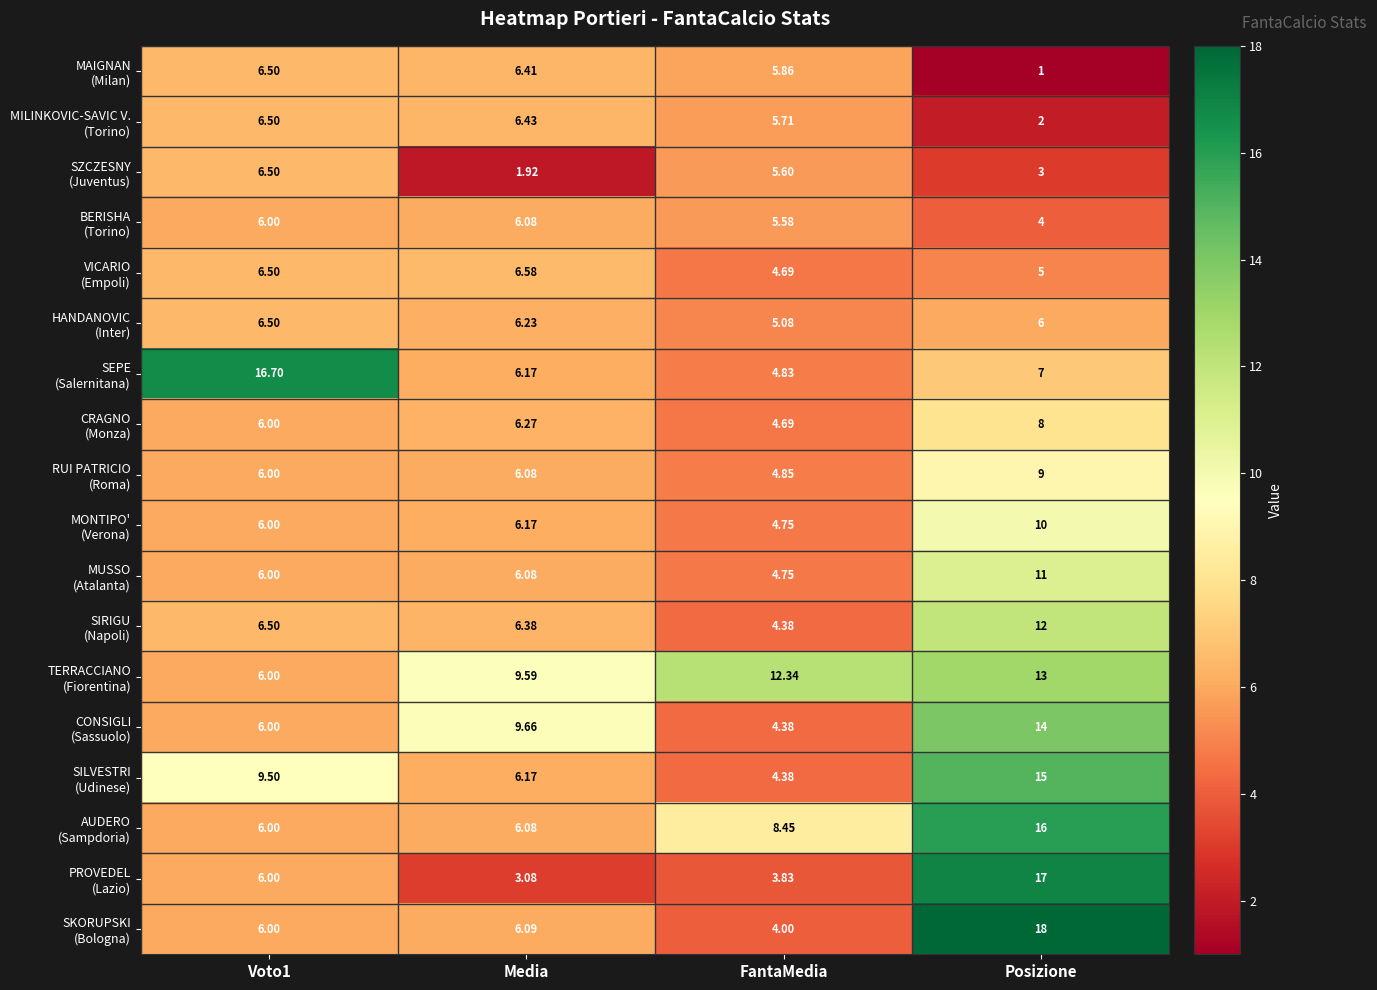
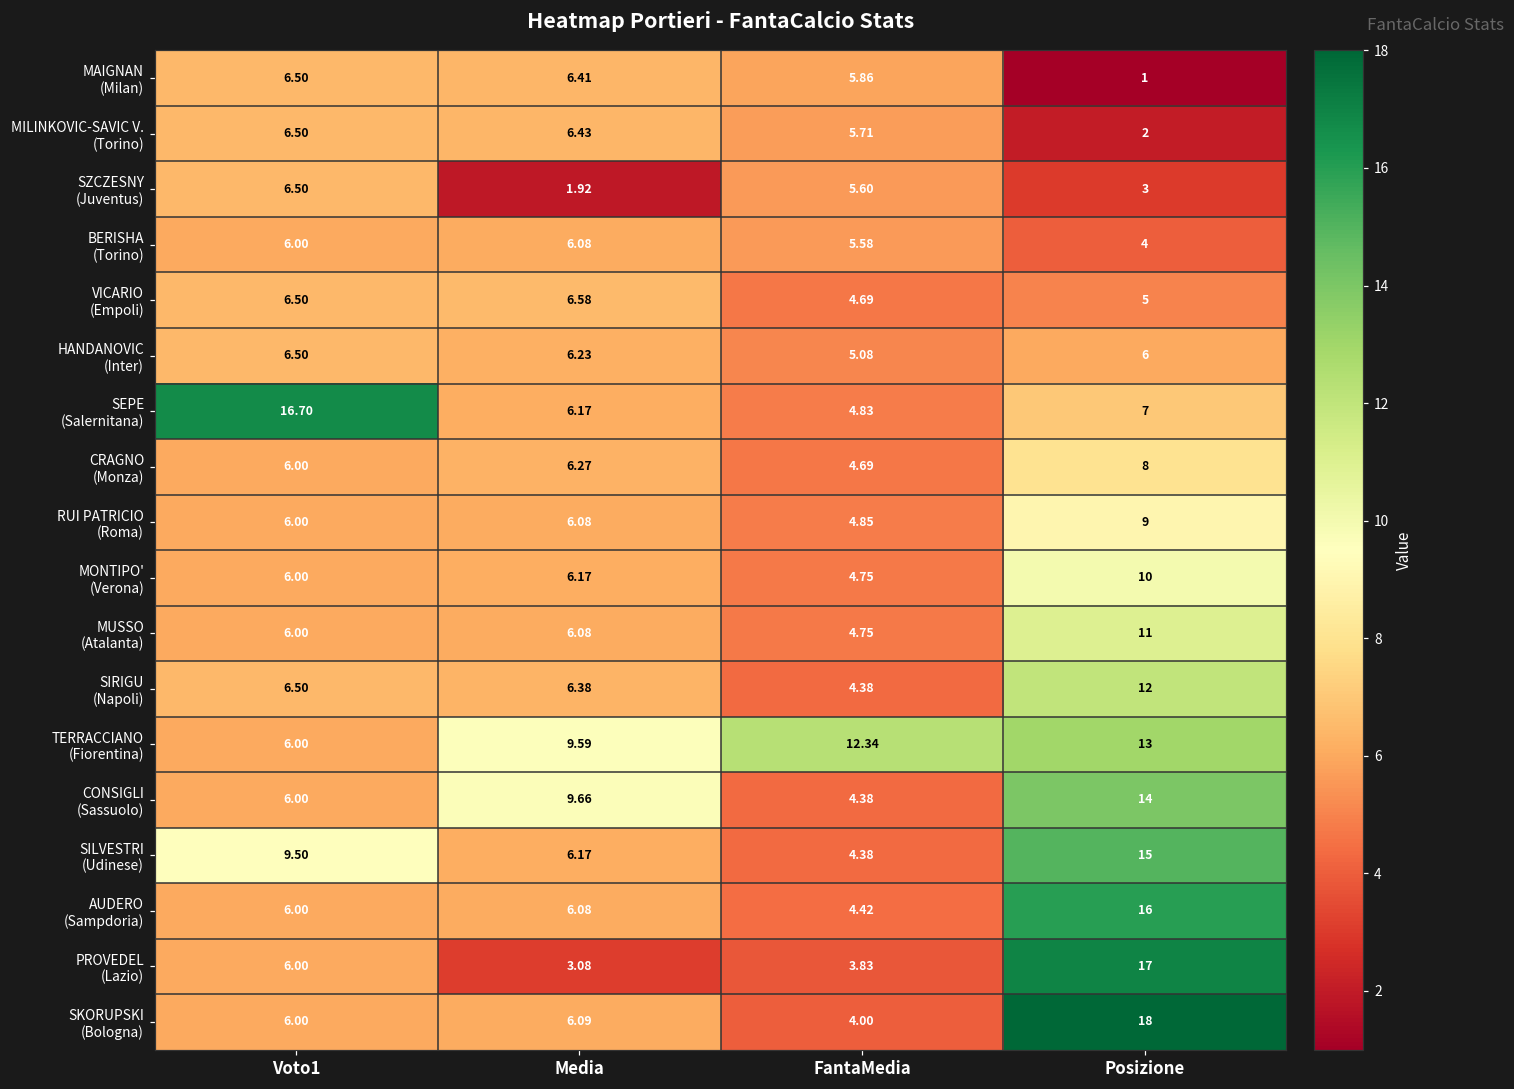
  {
    "MAIGNAN (Milan)": {
      "Voto1": 6.50,
      "Media": 6.41,
      "FantaMedia": 5.86,
      "Posizione": 1
    },
    "MILINKOVIC-SAVIC V. (Torino)": {
      "Voto1": 6.50,
      "Media": 6.43,
      "FantaMedia": 5.71,
      "Posizione": 2
    },
    "SZCZESNY (Juventus)": {
      "Voto1": 6.50,
      "Media": 1.92,
      "FantaMedia": 5.60,
      "Posizione": 3
    },
    "BERISHA (Torino)": {
      "Voto1": 6.00,
      "Media": 6.08,
      "FantaMedia": 5.58,
      "Posizione": 4
    },
    "VICARIO (Empoli)": {
      "Voto1": 6.50,
      "Media": 6.58,
      "FantaMedia": 4.69,
      "Posizione": 5
    },
    "HANDANOVIC (Inter)": {
      "Voto1": 6.50,
      "Media": 6.23,
      "FantaMedia": 5.08,
      "Posizione": 6
    },
    "SEPE (Salernitana)": {
      "Voto1": 16.70,
      "Media": 6.17,
      "FantaMedia": 4.83,
      "Posizione": 7
    },
    "CRAGNO (Monza)": {
      "Voto1": 6.00,
      "Media": 6.27,
      "FantaMedia": 4.69,
      "Posizione": 8
    },
    "RUI PATRICIO (Roma)": {
      "Voto1": 6.00,
      "Media": 6.08,
      "FantaMedia": 4.85,
      "Posizione": 9
    },
    "MONTIPO' (Verona)": {
      "Voto1": 6.00,
      "Media": 6.17,
      "FantaMedia": 4.75,
      "Posizione": 10
    },
    "MUSSO (Atalanta)": {
      "Voto1": 6.00,
      "Media": 6.08,
      "FantaMedia": 4.75,
      "Posizione": 11
    },
    "SIRIGU (Napoli)": {
      "Voto1": 6.50,
      "Media": 6.38,
      "FantaMedia": 4.38,
      "Posizione": 12
    },
    "TERRACCIANO (Fiorentina)": {
      "Voto1": 6.00,
      "Media": 9.59,
      "FantaMedia": 12.34,
      "Posizione": 13
    },
    "CONSIGLI (Sassuolo)": {
      "Voto1": 6.00,
      "Media": 9.66,
      "FantaMedia": 4.38,
      "Posizione": 14
    },
    "SILVESTRI (Udinese)": {
      "Voto1": 9.50,
      "Media": 6.17,
      "FantaMedia": 4.38,
      "Posizione": 15
    },
    "AUDERO (Sampdoria)": {
      "Voto1": 6.00,
      "Media": 6.08,
-     "FantaMedia": 8.45,
+     "FantaMedia": 4.42,
      "Posizione": 16
    },
    "PROVEDEL (Lazio)": {
      "Voto1": 6.00,
      "Media": 3.08,
      "FantaMedia": 3.83,
      "Posizione": 17
    },
    "SKORUPSKI (Bologna)": {
      "Voto1": 6.00,
      "Media": 6.09,
      "FantaMedia": 4.00,
      "Posizione": 18
    }
  }
